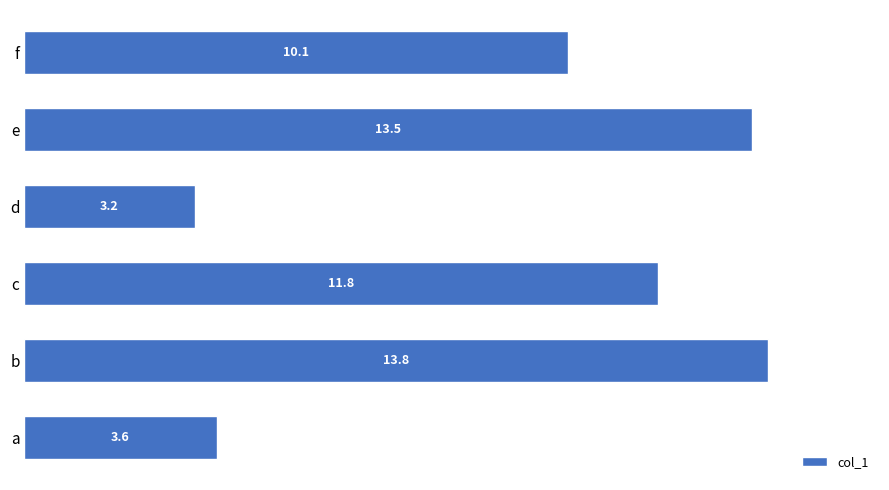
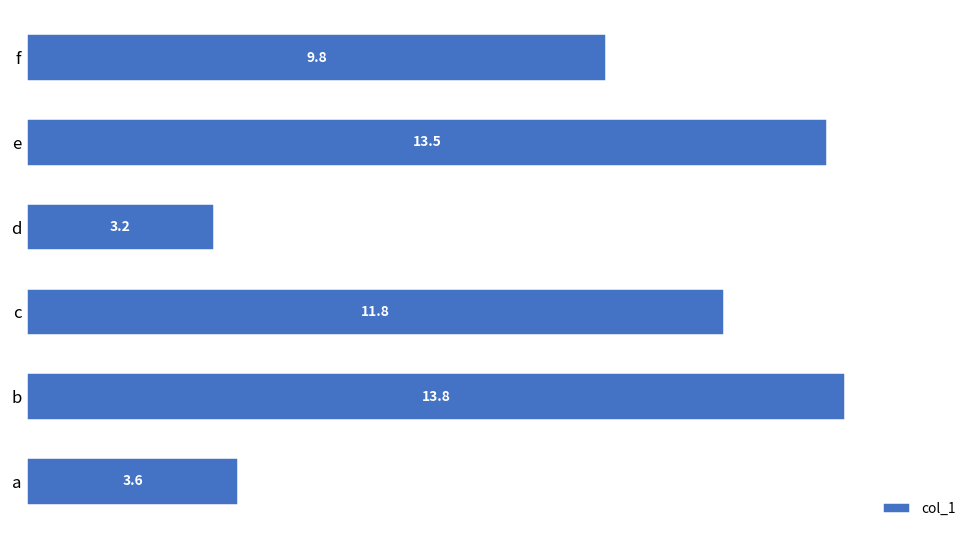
  {
-   "f": 10.1,
+   "f": 9.8,
    "e": 13.5,
    "d": 3.2,
    "c": 11.8,
    "b": 13.8,
    "a": 3.6
  }
